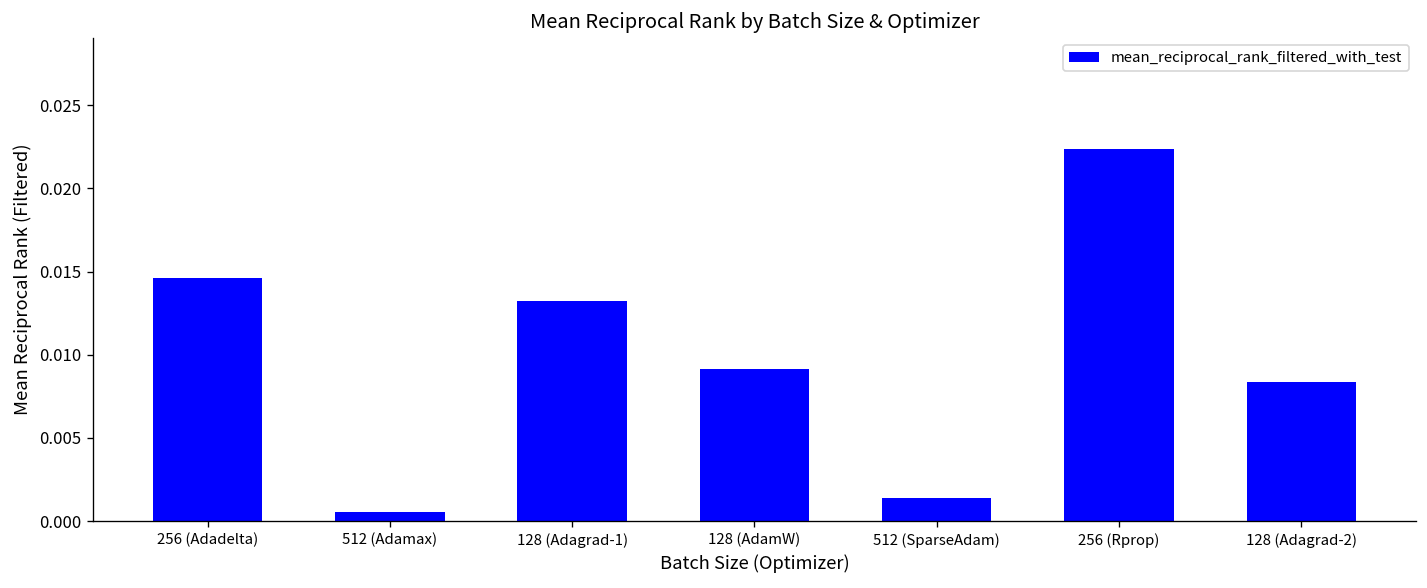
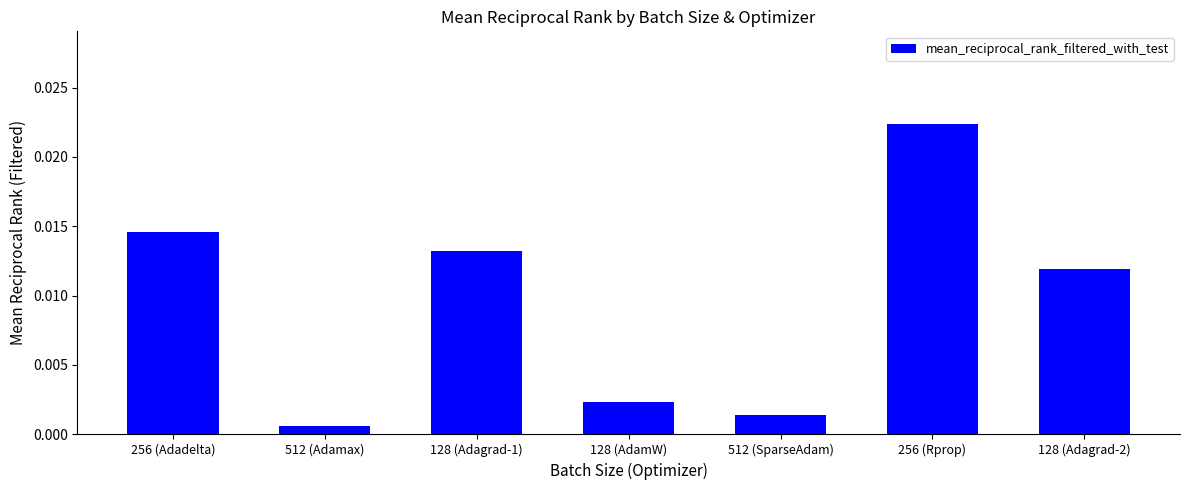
  {
    "256 (Adadelta)": 0.0146,
    "512 (Adamax)": 0.0006,
    "128 (Adagrad-1)": 0.0132,
-   "128 (AdamW)": 0.0091,
+   "128 (AdamW)": 0.0023,
    "512 (SparseAdam)": 0.0014,
    "256 (Rprop)": 0.0224,
-   "128 (Adagrad-2)": 0.0083
+   "128 (Adagrad-2)": 0.0119
  }
